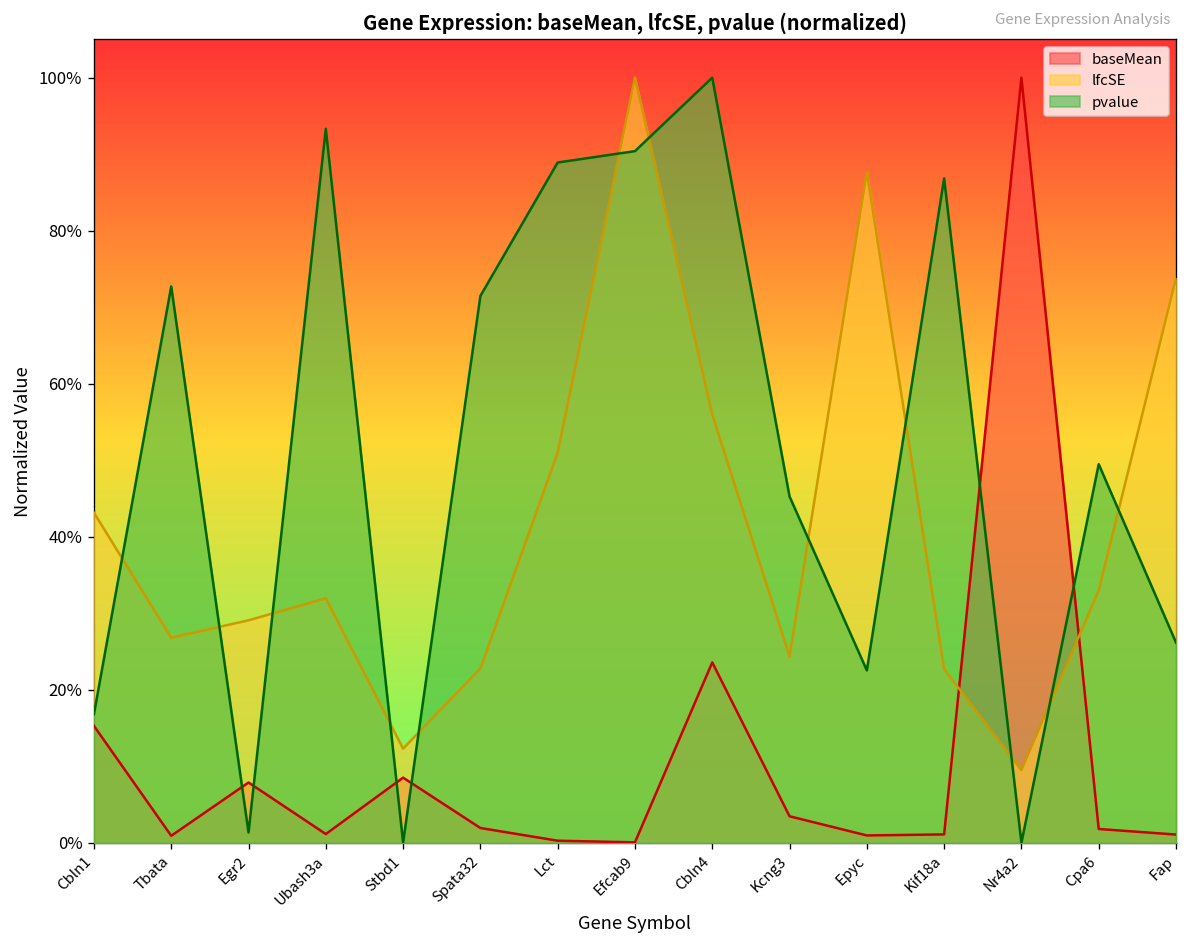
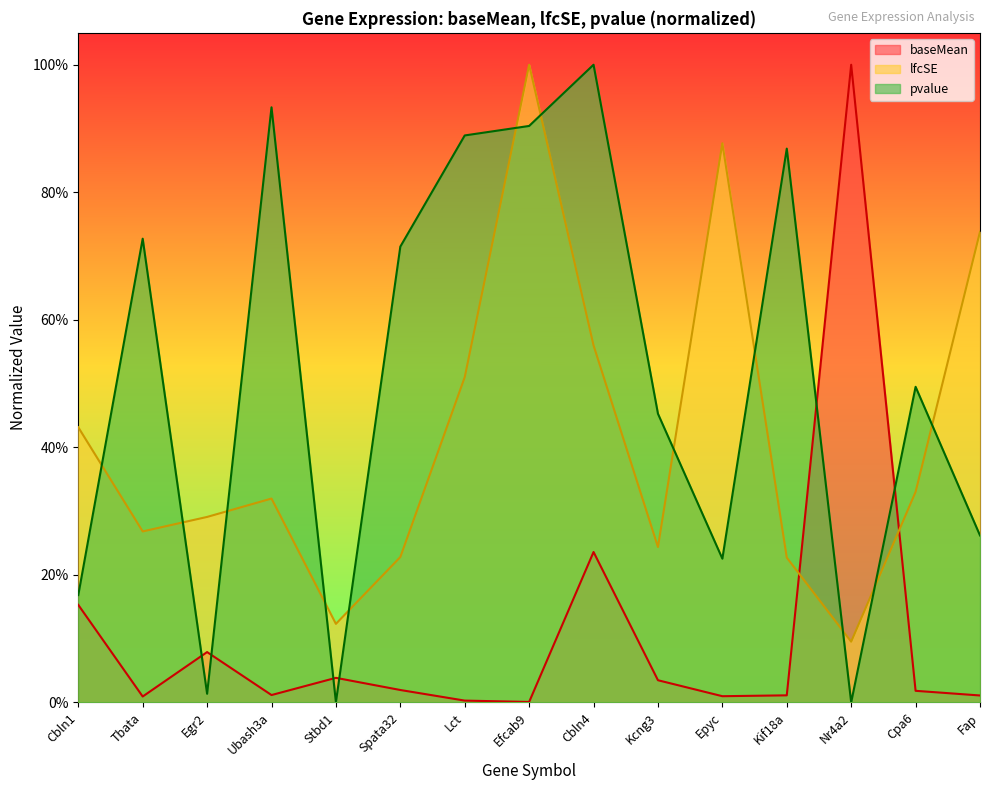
  {
    "baseMean": {
      "Cbln1": "15%",
      "Tbata": "1%",
      "Egr2": "8%",
      "Ubash3a": "1%",
-     "Stbd1": "9%",
+     "Stbd1": "4%",
      "Spata32": "2%",
      "Lct": "0%",
      "Efcab9": "0%",
      "Cbln4": "24%",
      "Kcng3": "3%",
      "Epyc": "1%",
      "Kif18a": "1%",
      "Nr4a2": "100%",
      "Cpa6": "2%",
      "Fap": "1%"
    },
    "lfcSE": {
      "Cbln1": "43%",
      "Tbata": "27%",
      "Egr2": "29%",
      "Ubash3a": "32%",
      "Stbd1": "12%",
      "Spata32": "23%",
      "Lct": "51%",
      "Efcab9": "100%",
      "Cbln4": "56%",
      "Kcng3": "24%",
      "Epyc": "88%",
      "Kif18a": "23%",
      "Nr4a2": "10%",
      "Cpa6": "33%",
      "Fap": "74%"
    },
    "pvalue": {
      "Cbln1": "17%",
      "Tbata": "73%",
      "Egr2": "1%",
      "Ubash3a": "93%",
      "Stbd1": "0%",
      "Spata32": "71%",
      "Lct": "89%",
      "Efcab9": "90%",
      "Cbln4": "100%",
      "Kcng3": "45%",
      "Epyc": "23%",
      "Kif18a": "87%",
      "Nr4a2": "0%",
      "Cpa6": "49%",
      "Fap": "26%"
    }
  }
